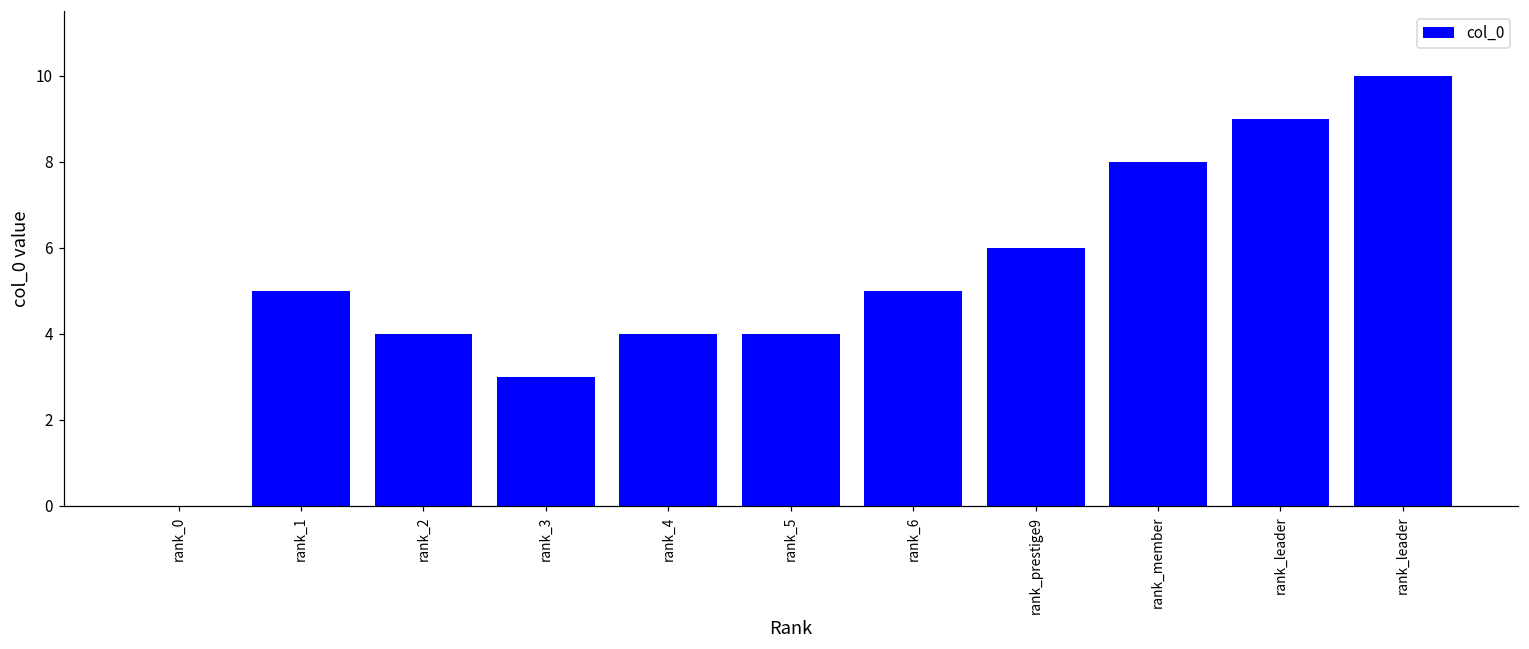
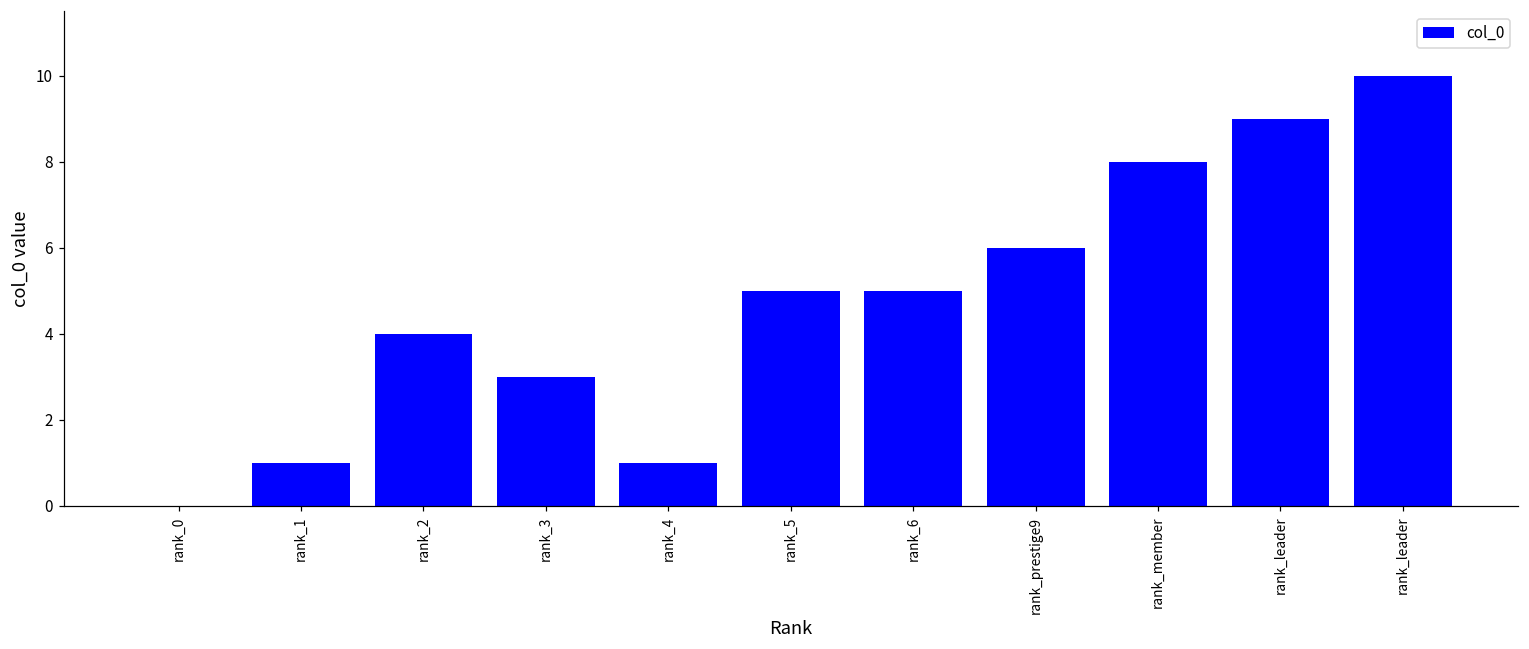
  {
    "rank_0": 0,
-   "rank_1": 5,
+   "rank_1": 1,
    "rank_2": 4,
    "rank_3": 3,
-   "rank_4": 4,
-   "rank_5": 4,
+   "rank_4": 1,
+   "rank_5": 5,
    "rank_6": 5,
    "rank_prestige9": 6,
    "rank_member": 8
  }
